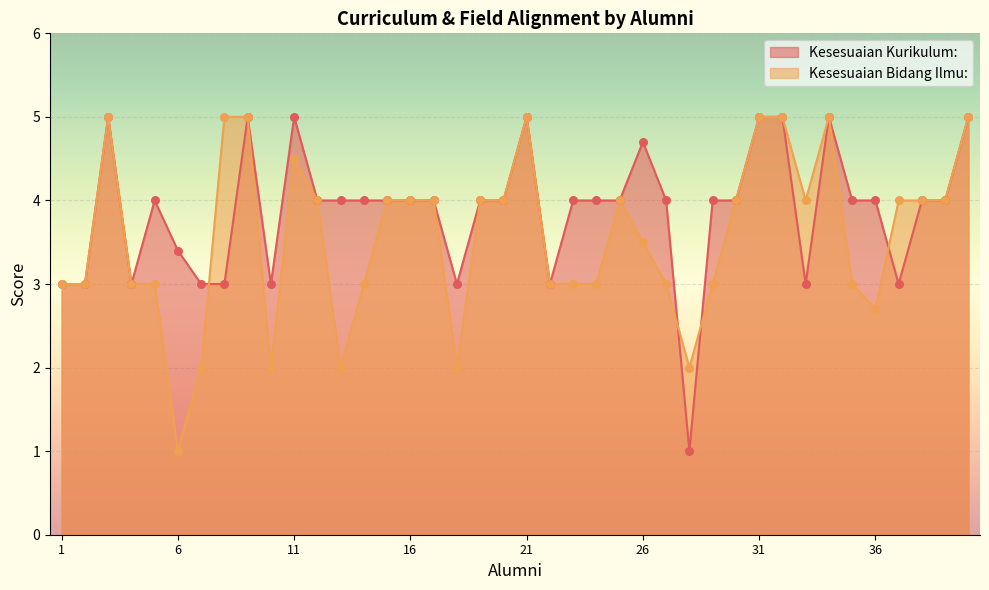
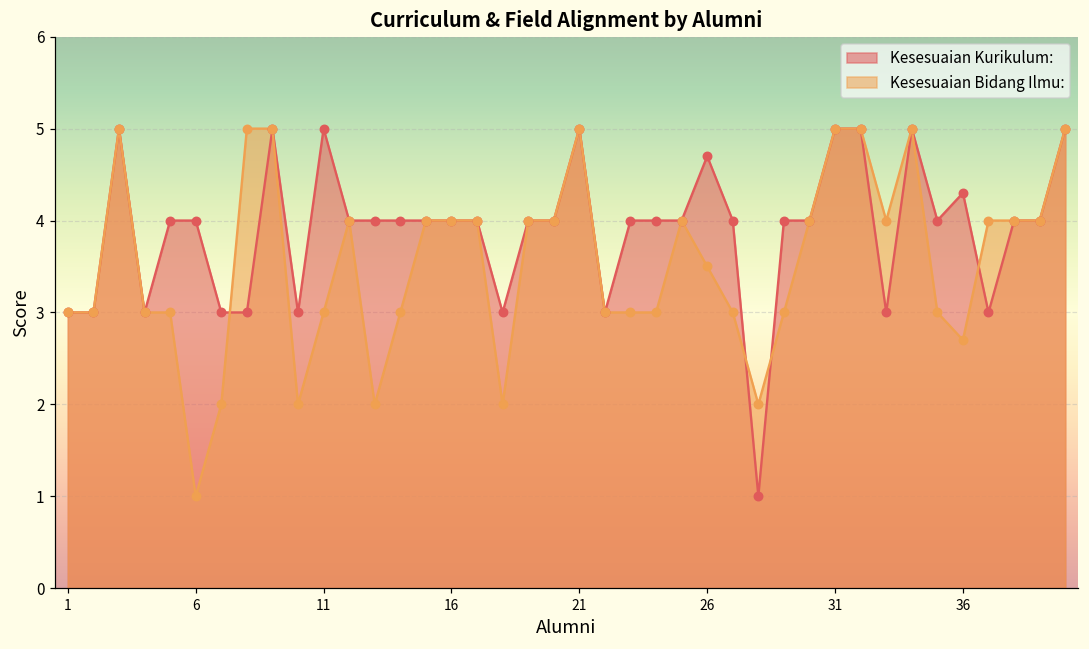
  {
    "Kesesuaian Kurikulum:": {
-     "6": 3.4,
+     "6": 4.0,
      "11": 5.0,
      "26": 4.7,
-     "36": 4.0
+     "36": 4.3
    },
    "Kesesuaian Bidang Ilmu:": {
      "6": 1.0,
-     "11": 4.5,
+     "11": 3.0,
      "26": 3.5,
      "36": 2.7
    }
  }
